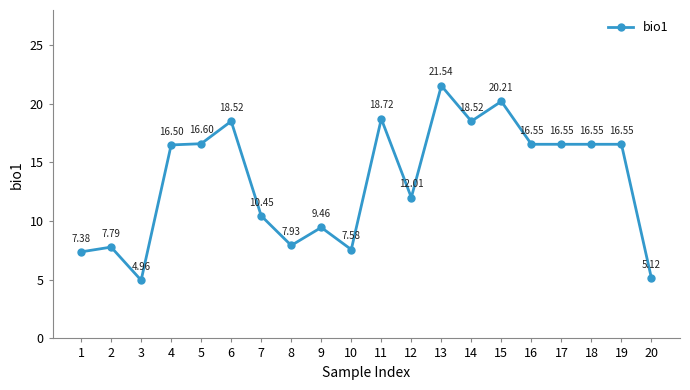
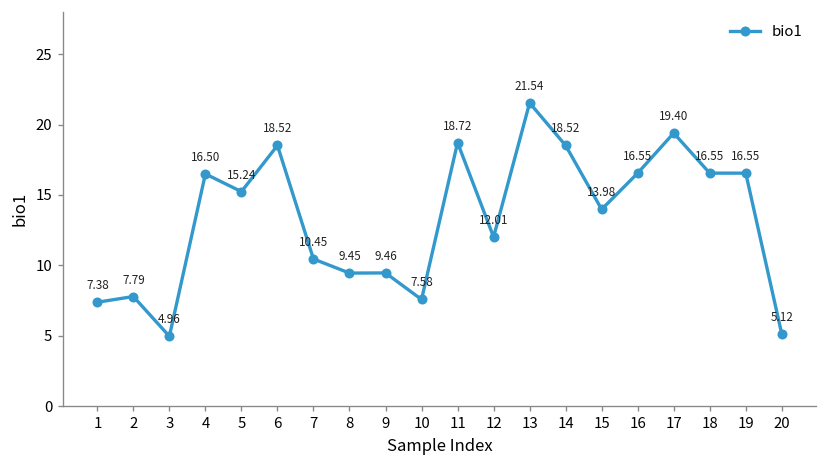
  {
    "1": 7.38,
    "2": 7.79,
    "3": 4.96,
    "4": 16.50,
-   "5": 16.60,
+   "5": 15.24,
    "6": 18.52,
    "7": 10.45,
-   "8": 7.93,
+   "8": 9.45,
    "9": 9.46,
    "10": 7.58,
    "11": 18.72,
    "12": 12.01,
    "13": 21.54,
    "14": 18.52,
-   "15": 20.21,
+   "15": 13.98,
    "16": 16.55,
-   "17": 16.55,
+   "17": 19.40,
    "18": 16.55,
    "19": 16.55,
    "20": 5.12
  }
